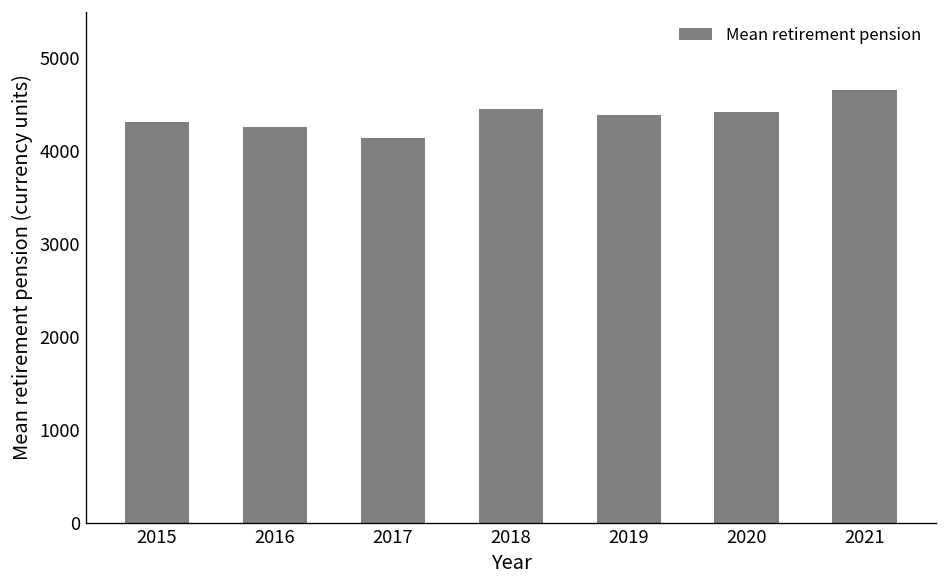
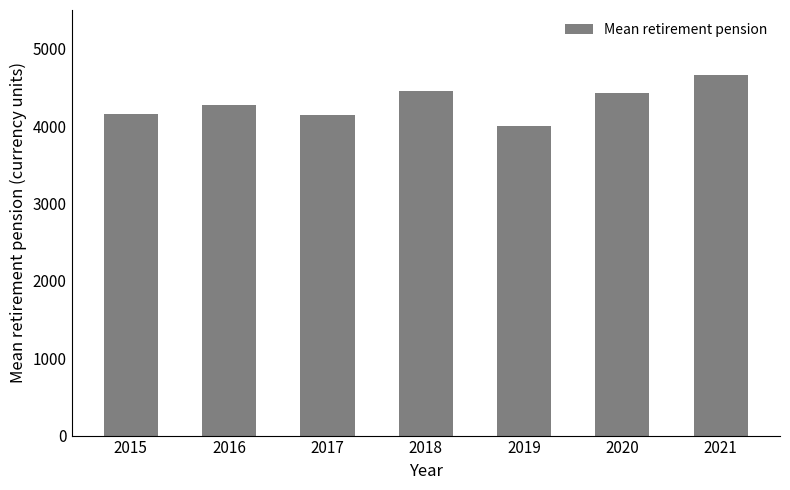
  {
-   "2015": 4300,
+   "2015": 4200,
    "2016": 4300,
    "2017": 4100,
    "2018": 4500,
-   "2019": 4400,
+   "2019": 4000,
    "2020": 4400,
    "2021": 4700
  }
